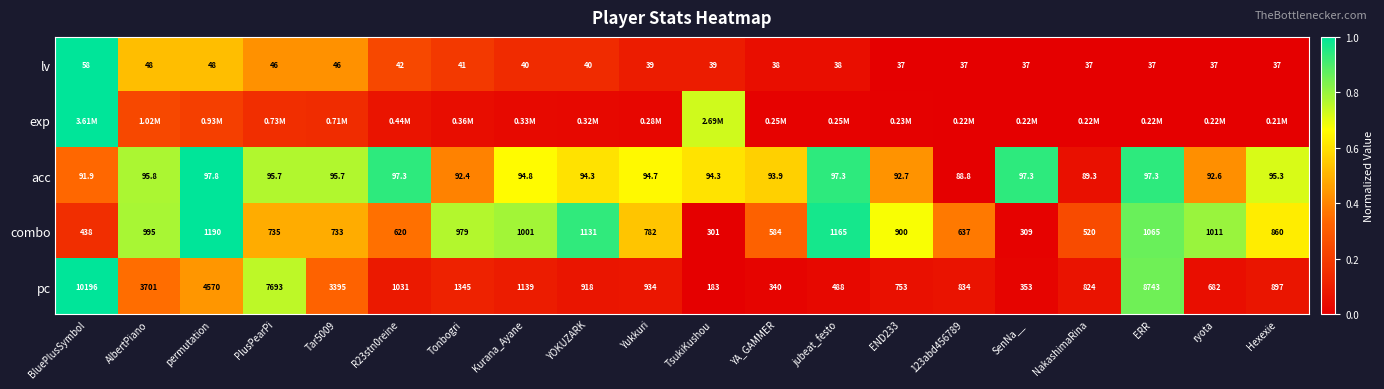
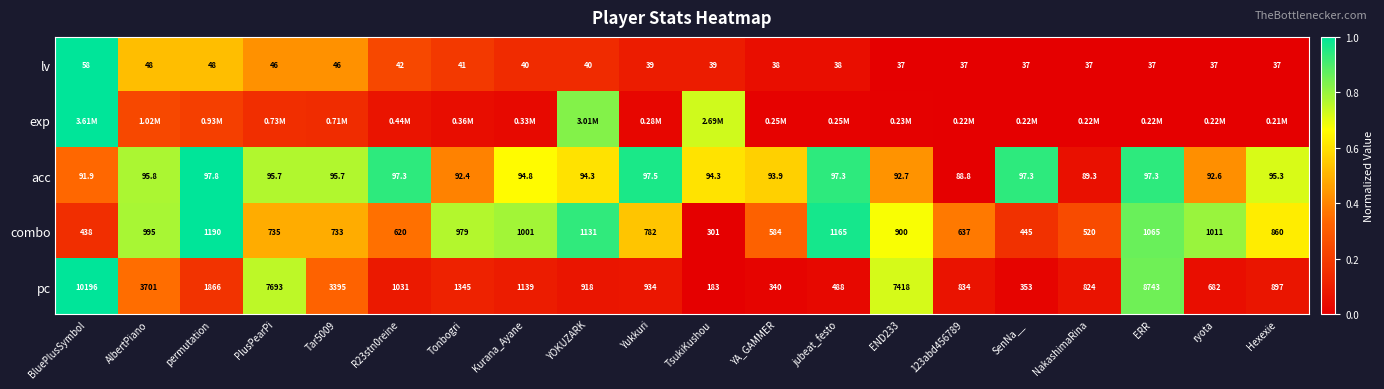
  {
    "lv": {
      "BluePlusSymbol": "58",
      "AlbertPiano": "48",
      "permutation": "48",
      "PlusPearPi": "46",
      "Tar5009": "46",
      "R23stn0reine": "42",
      "Tonbogri": "41",
      "Kurana_Ayane": "40",
      "YOKUZARK": "40",
      "Yukkuri": "39",
      "TsukiKushou": "39",
      "YA_GAMMER": "38",
      "jubeat_festo": "38",
      "END233": "37",
      "123abd456789": "37",
      "SenNa__": "37",
      "NakashimaRina": "37",
      "ERR": "37",
      "ryota": "37",
      "Hexexie": "37"
    },
    "exp": {
      "BluePlusSymbol": "3.61M",
      "AlbertPiano": "1.02M",
      "permutation": "0.93M",
      "PlusPearPi": "0.73M",
      "Tar5009": "0.71M",
      "R23stn0reine": "0.44M",
      "Tonbogri": "0.36M",
      "Kurana_Ayane": "0.33M",
-     "YOKUZARK": "0.32M",
+     "YOKUZARK": "3.01M",
      "Yukkuri": "0.28M",
      "TsukiKushou": "2.69M",
      "YA_GAMMER": "0.25M",
      "jubeat_festo": "0.25M",
      "END233": "0.23M",
      "123abd456789": "0.22M",
      "SenNa__": "0.22M",
      "NakashimaRina": "0.22M",
      "ERR": "0.22M",
      "ryota": "0.22M",
      "Hexexie": "0.21M"
    },
    "acc": {
      "BluePlusSymbol": "91.9",
      "AlbertPiano": "95.8",
      "permutation": "97.8",
      "PlusPearPi": "95.7",
      "Tar5009": "95.7",
      "R23stn0reine": "97.3",
      "Tonbogri": "92.4",
      "Kurana_Ayane": "94.8",
      "YOKUZARK": "94.3",
-     "Yukkuri": "94.7",
+     "Yukkuri": "97.5",
      "TsukiKushou": "94.3",
      "YA_GAMMER": "93.9",
      "jubeat_festo": "97.3",
      "END233": "92.7",
      "123abd456789": "88.8",
      "SenNa__": "97.3",
      "NakashimaRina": "89.3",
      "ERR": "97.3",
      "ryota": "92.6",
      "Hexexie": "95.3"
    },
    "combo": {
      "BluePlusSymbol": "438",
      "AlbertPiano": "995",
      "permutation": "1190",
      "PlusPearPi": "735",
      "Tar5009": "733",
      "R23stn0reine": "620",
      "Tonbogri": "979",
      "Kurana_Ayane": "1001",
      "YOKUZARK": "1131",
      "Yukkuri": "782",
      "TsukiKushou": "301",
      "YA_GAMMER": "584",
      "jubeat_festo": "1165",
      "END233": "900",
      "123abd456789": "637",
-     "SenNa__": "309",
+     "SenNa__": "445",
      "NakashimaRina": "520",
      "ERR": "1065",
      "ryota": "1011",
      "Hexexie": "860"
    },
    "pc": {
      "BluePlusSymbol": "10196",
      "AlbertPiano": "3701",
-     "permutation": "4570",
+     "permutation": "1866",
      "PlusPearPi": "7693",
      "Tar5009": "3395",
      "R23stn0reine": "1031",
      "Tonbogri": "1345",
      "Kurana_Ayane": "1139",
      "YOKUZARK": "918",
      "Yukkuri": "934",
      "TsukiKushou": "183",
      "YA_GAMMER": "340",
      "jubeat_festo": "488",
-     "END233": "753",
+     "END233": "7418",
      "123abd456789": "834",
      "SenNa__": "353",
      "NakashimaRina": "824",
      "ERR": "8743",
      "ryota": "682",
      "Hexexie": "897"
    }
  }
